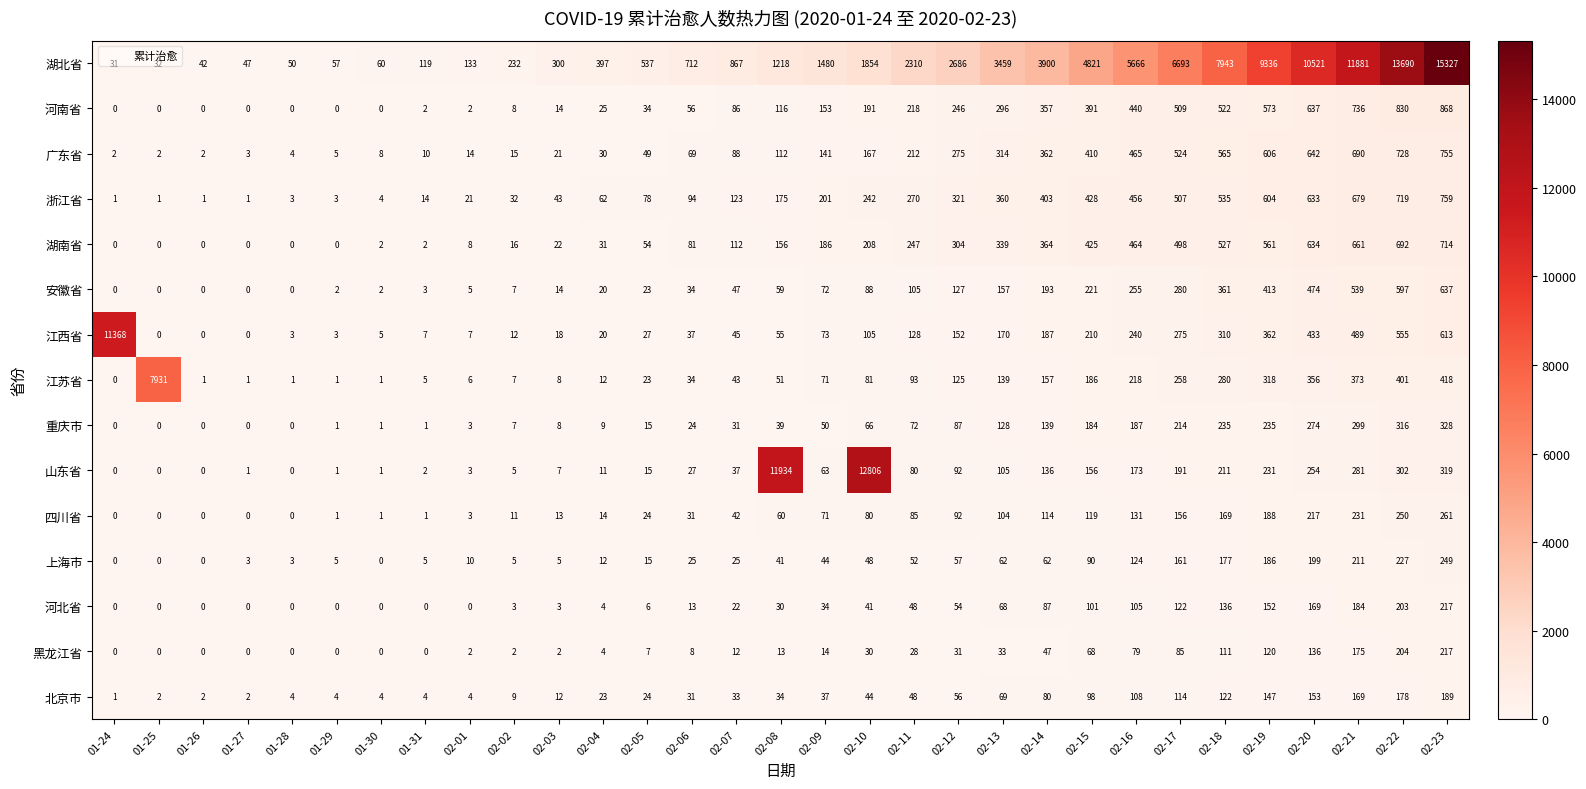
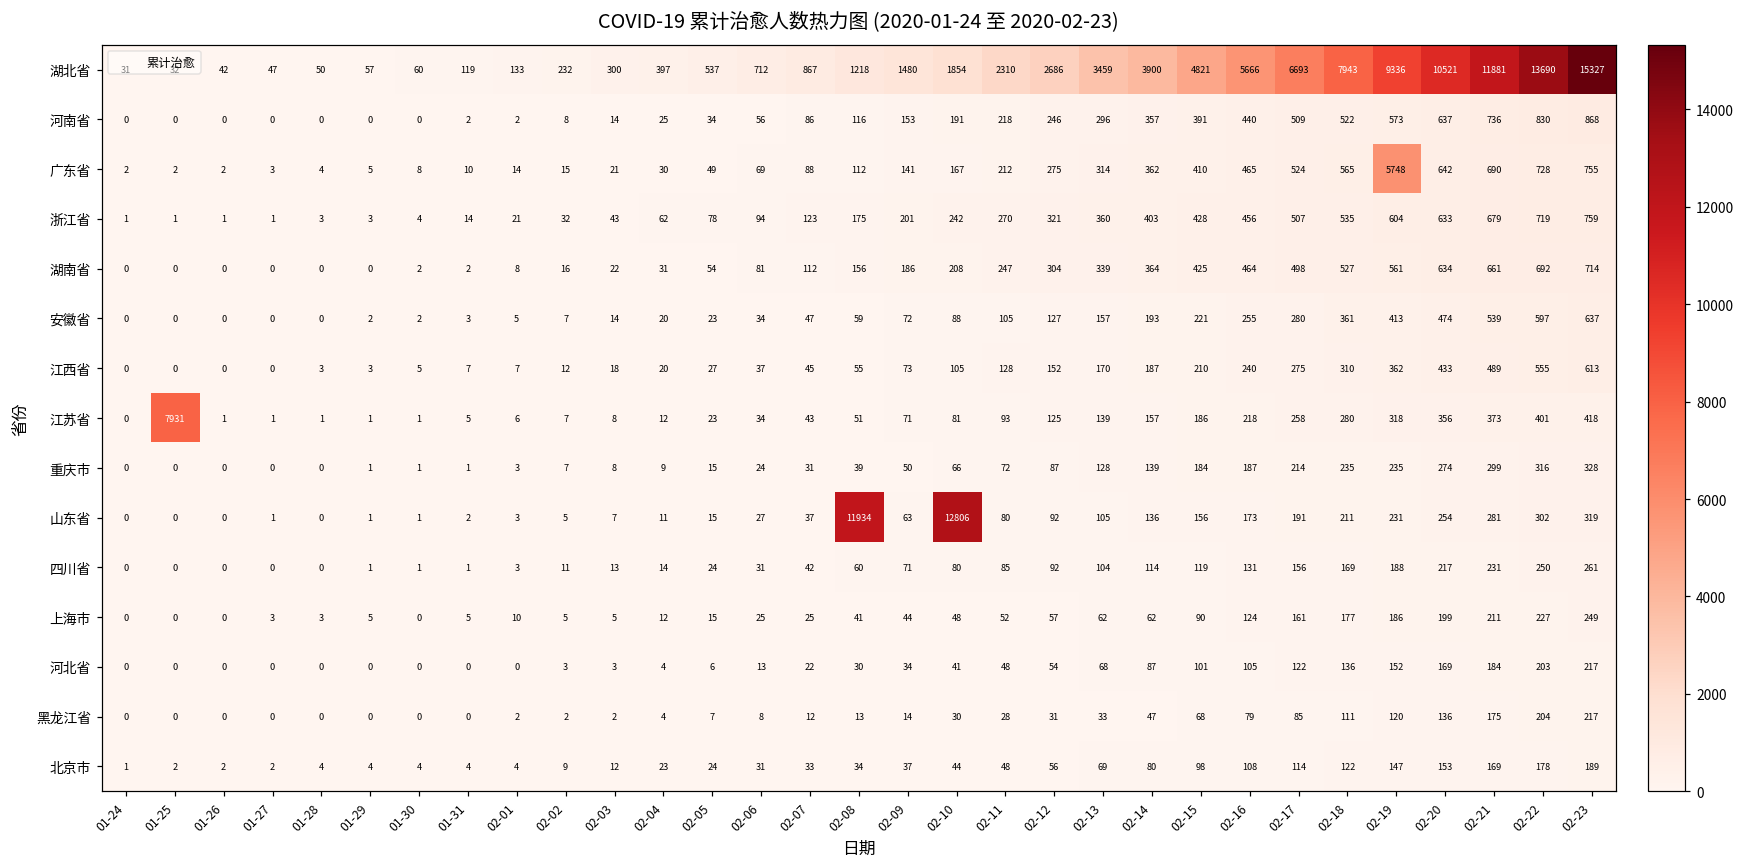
  {
    "广东省": {
      "01-24": 2,
      "01-25": 2,
      "01-26": 2,
      "01-27": 3,
      "01-28": 4,
      "01-29": 5,
      "01-30": 8,
      "01-31": 10,
      "02-01": 14,
      "02-02": 15,
      "02-03": 21,
      "02-04": 30,
      "02-05": 49,
      "02-06": 69,
      "02-07": 88,
      "02-08": 112,
      "02-09": 141,
      "02-10": 167,
      "02-11": 212,
      "02-12": 275,
      "02-13": 314,
      "02-14": 362,
      "02-15": 410,
      "02-16": 465,
      "02-17": 524,
      "02-18": 565,
-     "02-19": 606,
+     "02-19": 5748,
      "02-20": 642,
      "02-21": 690,
      "02-22": 728,
      "02-23": 755
    },
    "江西省": {
-     "01-24": 11368,
+     "01-24": 0,
      "01-25": 0,
      "01-26": 0,
      "01-27": 0,
      "01-28": 3,
      "01-29": 3,
      "01-30": 5,
      "01-31": 7,
      "02-01": 7,
      "02-02": 12,
      "02-03": 18,
      "02-04": 20,
      "02-05": 27,
      "02-06": 37,
      "02-07": 45,
      "02-08": 55,
      "02-09": 73,
      "02-10": 105,
      "02-11": 128,
      "02-12": 152,
      "02-13": 170,
      "02-14": 187,
      "02-15": 210,
      "02-16": 240,
      "02-17": 275,
      "02-18": 310,
      "02-19": 362,
      "02-20": 433,
      "02-21": 489,
      "02-22": 555,
      "02-23": 613
    }
  }
